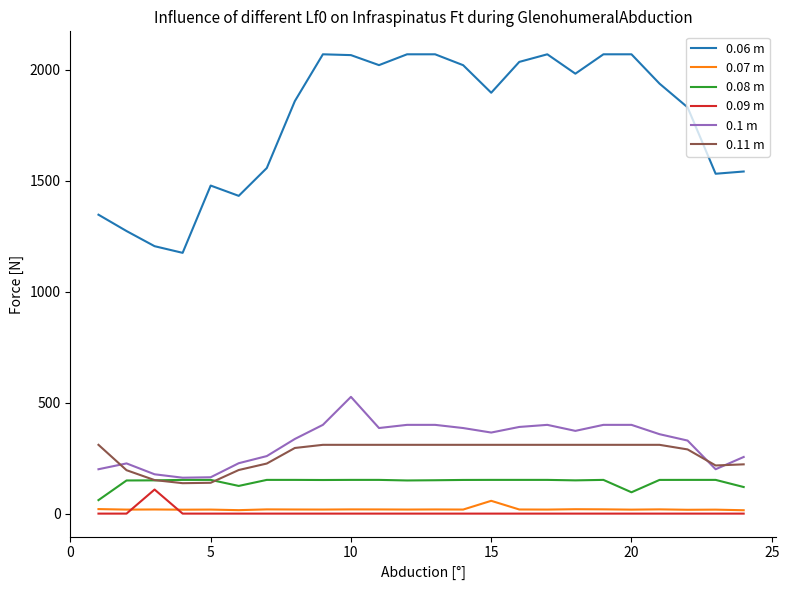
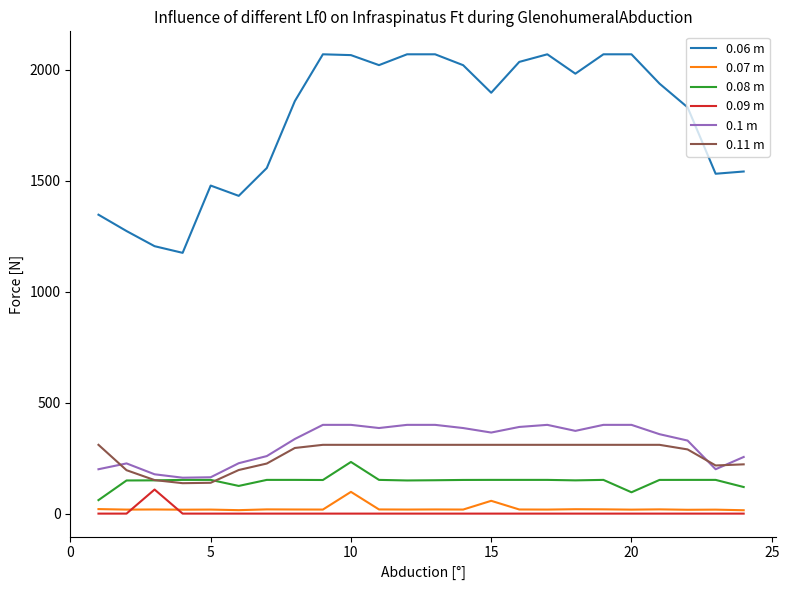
  {
    "0.06 m": {
      "5": 1480,
      "10": 2070,
      "15": 1900,
      "20": 2070
    },
    "0.07 m": {
      "5": 20,
-     "10": 20,
+     "10": 100,
      "15": 60,
      "20": 20
    },
    "0.08 m": {
      "5": 150,
-     "10": 150,
+     "10": 230,
      "15": 150,
      "20": 100
    },
    "0.09 m": {
      "5": 0,
      "10": 0,
      "15": 0,
      "20": 0
    },
    "0.1 m": {
      "5": 160,
-     "10": 530,
+     "10": 400,
      "15": 370,
      "20": 400
    },
    "0.11 m": {
      "5": 140,
      "10": 310,
      "15": 310,
      "20": 310
    }
  }
